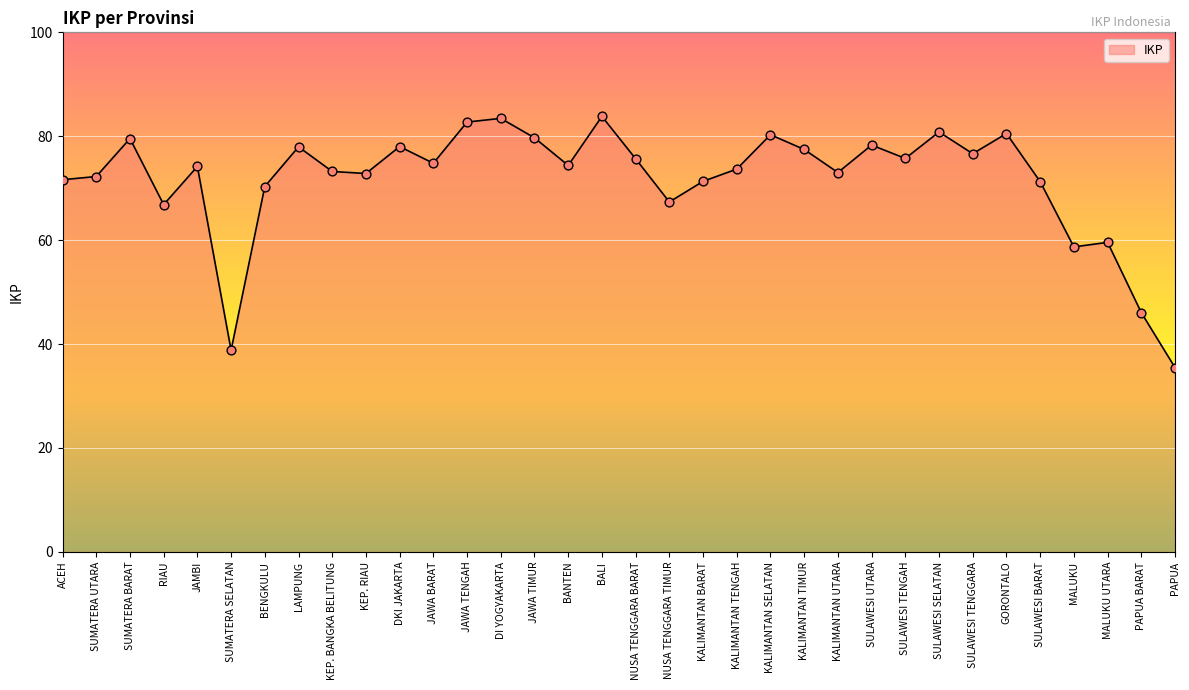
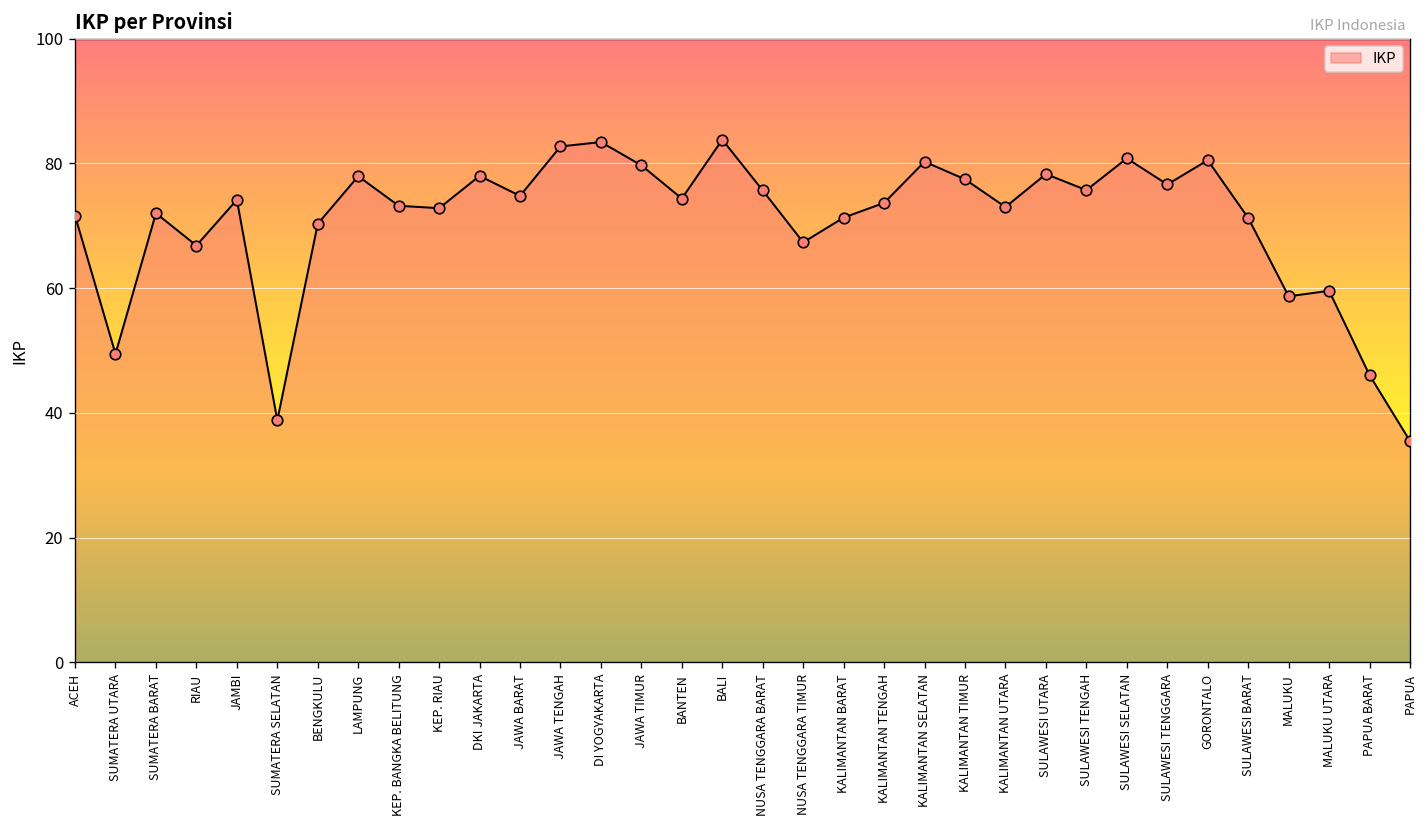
  {
    "ACEH": 72,
-   "SUMATERA UTARA": 72,
-   "SUMATERA BARAT": 80,
+   "SUMATERA UTARA": 49,
+   "SUMATERA BARAT": 72,
    "RIAU": 67,
    "JAMBI": 74,
    "SUMATERA SELATAN": 39,
    "BENGKULU": 70,
    "LAMPUNG": 78,
    "KEP. BANGKA BELITUNG": 73,
    "KEP. RIAU": 73,
    "DKI JAKARTA": 78,
    "JAWA BARAT": 75,
    "JAWA TENGAH": 83,
    "DI YOGYAKARTA": 83,
    "JAWA TIMUR": 80,
    "BANTEN": 74,
    "BALI": 84,
    "NUSA TENGGARA BARAT": 76,
    "NUSA TENGGARA TIMUR": 67,
    "KALIMANTAN BARAT": 71,
    "KALIMANTAN TENGAH": 74,
    "KALIMANTAN SELATAN": 80,
    "KALIMANTAN TIMUR": 77,
    "KALIMANTAN UTARA": 73,
    "SULAWESI UTARA": 78,
    "SULAWESI TENGAH": 76,
    "SULAWESI SELATAN": 81,
    "SULAWESI TENGGARA": 77,
    "GORONTALO": 81,
    "SULAWESI BARAT": 71,
    "MALUKU": 59,
    "MALUKU UTARA": 60,
    "PAPUA BARAT": 46,
    "PAPUA": 35
  }
